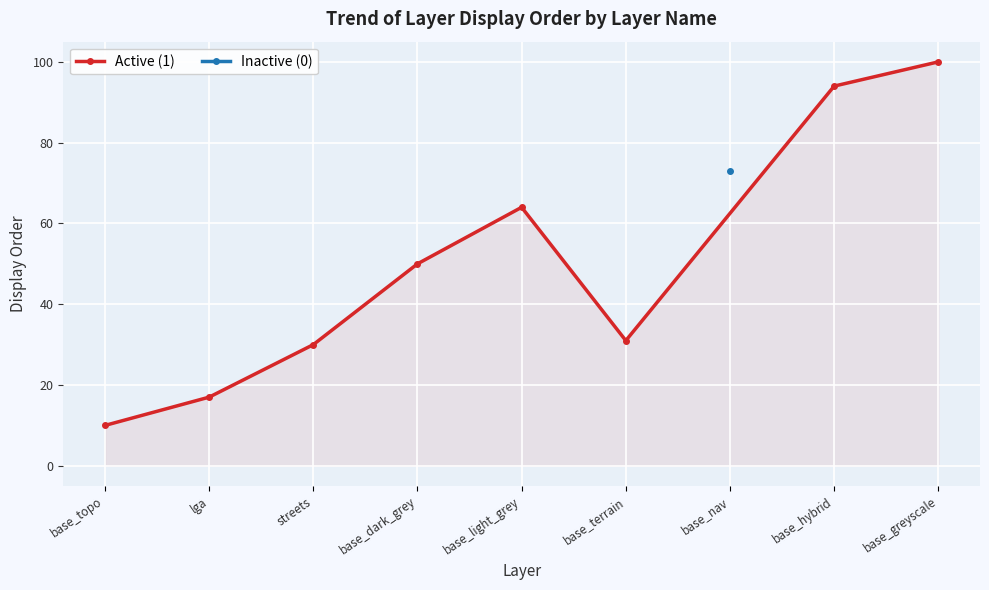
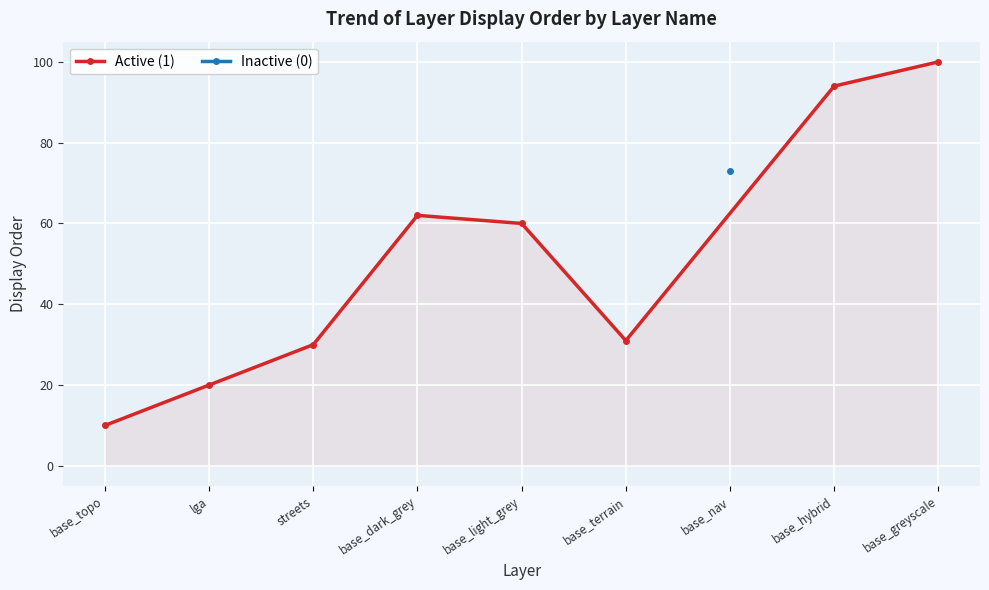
  {
    "Active (1)": {
      "base_topo": 10,
-     "lga": 17,
+     "lga": 20,
      "streets": 30,
-     "base_dark_grey": 50,
-     "base_light_grey": 64,
+     "base_dark_grey": 62,
+     "base_light_grey": 60,
      "base_terrain": 31,
      "base_hybrid": 94,
      "base_greyscale": 100
    },
    "Inactive (0)": {
      "base_nav": 73
    }
  }
